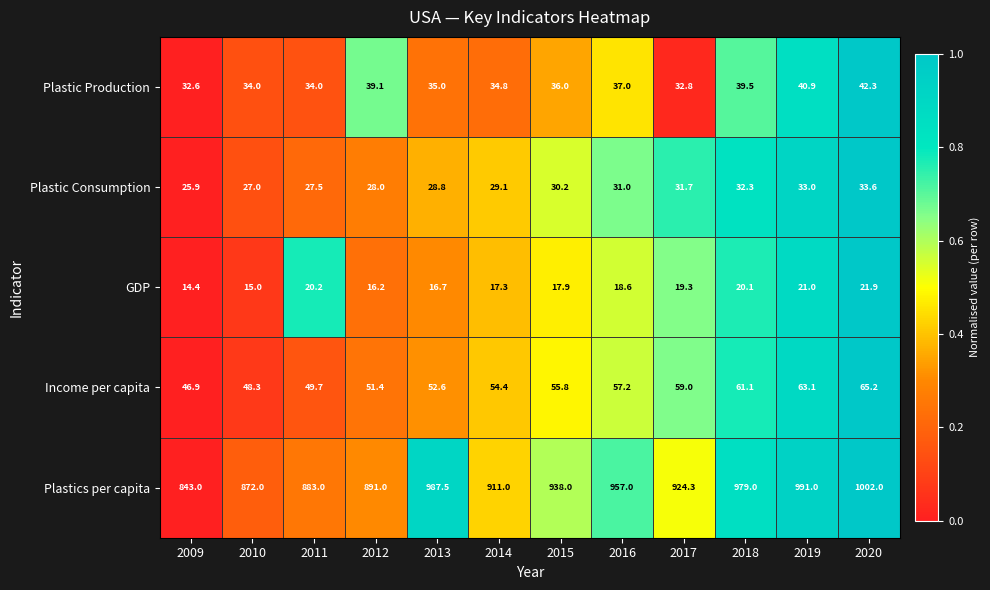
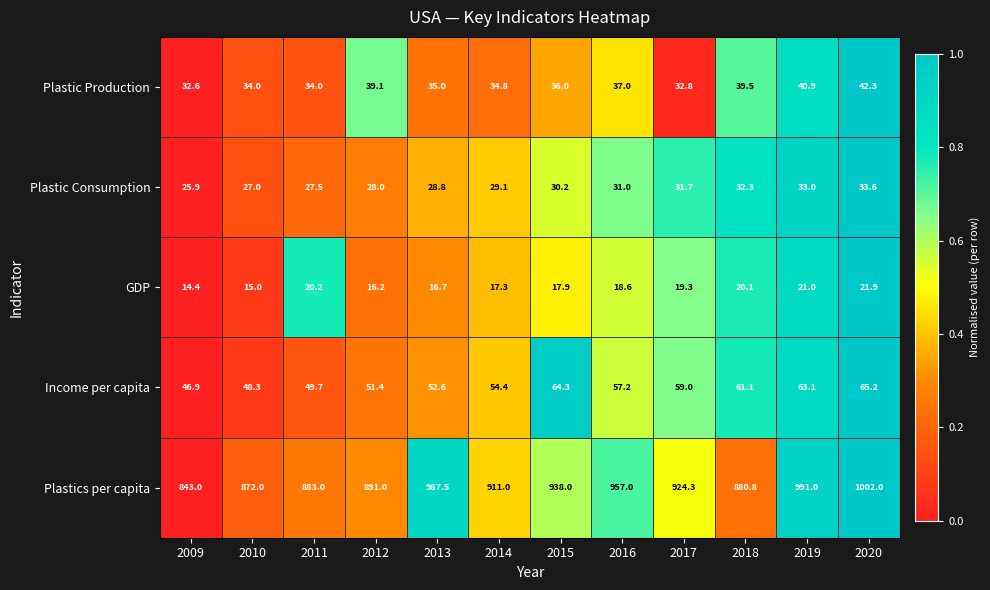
  {
    "Plastic Production": {
      "2009": 32.6,
      "2010": 34.0,
      "2011": 34.0,
      "2012": 39.1,
      "2013": 35.0,
      "2014": 34.8,
      "2015": 36.0,
      "2016": 37.0,
      "2017": 32.8,
      "2018": 39.5,
      "2019": 40.9,
      "2020": 42.3
    },
    "Plastic Consumption": {
      "2009": 25.9,
      "2010": 27.0,
      "2011": 27.5,
      "2012": 28.0,
      "2013": 28.8,
      "2014": 29.1,
      "2015": 30.2,
      "2016": 31.0,
      "2017": 31.7,
      "2018": 32.3,
      "2019": 33.0,
      "2020": 33.6
    },
    "GDP": {
      "2009": 14.4,
      "2010": 15.0,
      "2011": 20.2,
      "2012": 16.2,
      "2013": 16.7,
      "2014": 17.3,
      "2015": 17.9,
      "2016": 18.6,
      "2017": 19.3,
      "2018": 20.1,
      "2019": 21.0,
      "2020": 21.9
    },
    "Income per capita": {
      "2009": 46.9,
      "2010": 48.3,
      "2011": 49.7,
      "2012": 51.4,
      "2013": 52.6,
      "2014": 54.4,
-     "2015": 55.8,
+     "2015": 64.3,
      "2016": 57.2,
      "2017": 59.0,
      "2018": 61.1,
      "2019": 63.1,
      "2020": 65.2
    },
    "Plastics per capita": {
      "2009": 843.0,
      "2010": 872.0,
      "2011": 883.0,
      "2012": 891.0,
      "2013": 987.5,
      "2014": 911.0,
      "2015": 938.0,
      "2016": 957.0,
      "2017": 924.3,
-     "2018": 979.0,
+     "2018": 880.8,
      "2019": 991.0,
      "2020": 1002.0
    }
  }
